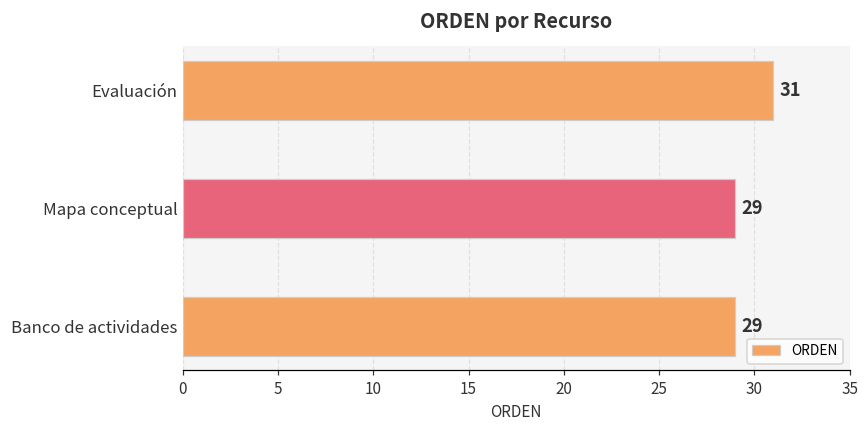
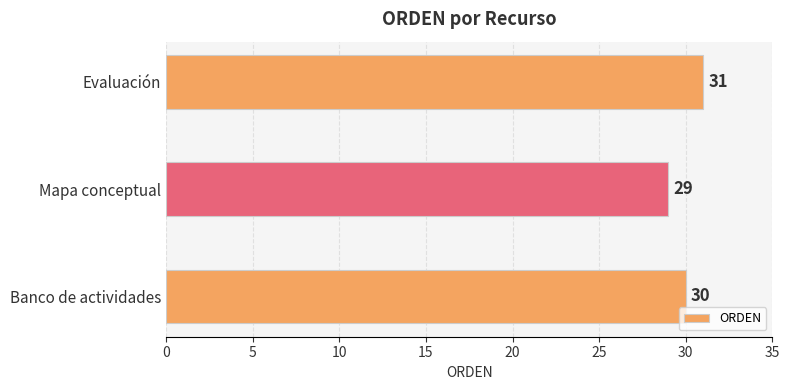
  {
    "Evaluación": 31,
    "Mapa conceptual": 29,
-   "Banco de actividades": 29
+   "Banco de actividades": 30
  }
